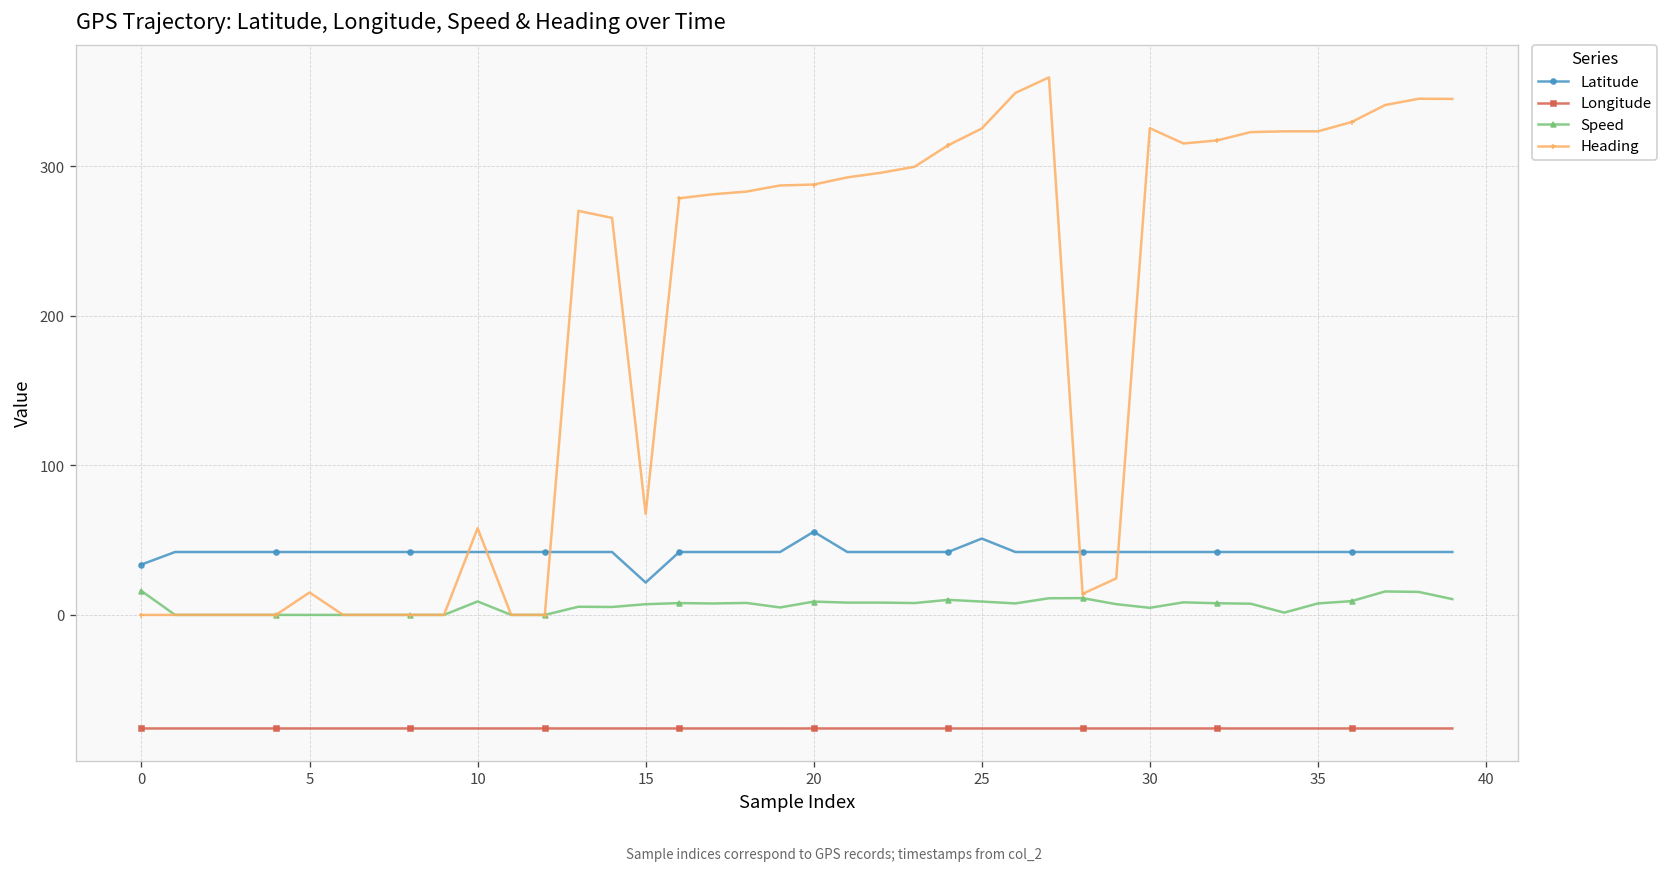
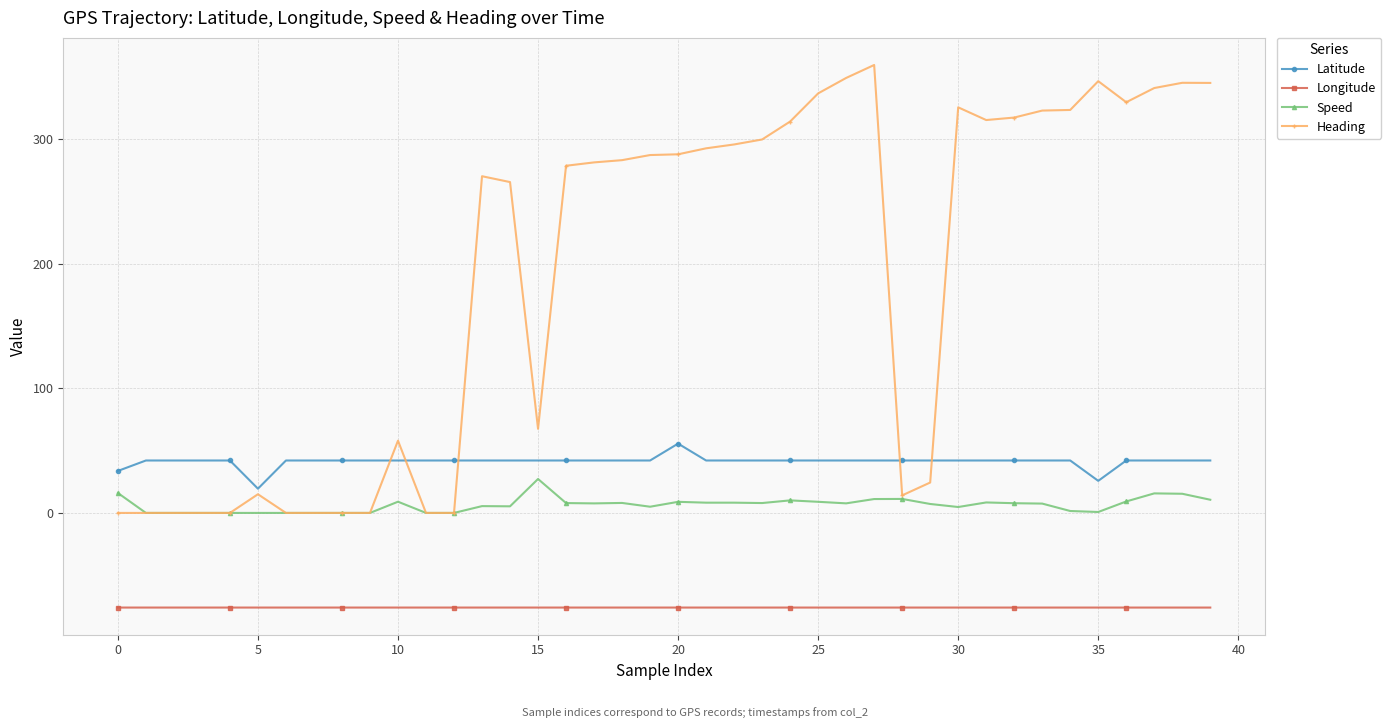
  {
    "Latitude": {
      "0": 34,
-     "5": 42,
+     "5": 19,
      "10": 42,
-     "15": 22,
+     "15": 42,
      "20": 56,
-     "25": 51,
+     "25": 42,
      "30": 42,
-     "35": 42
+     "35": 26
    },
    "Longitude": {
      "0": -76,
      "5": -76,
      "10": -76,
      "15": -76,
      "20": -76,
      "25": -76,
      "30": -76,
      "35": -76
    },
    "Speed": {
      "0": 16,
      "5": 0,
      "10": 9,
-     "15": 7,
+     "15": 27,
      "20": 9,
      "25": 9,
      "30": 5,
-     "35": 8
+     "35": 1
    },
    "Heading": {
      "0": 0,
      "5": 15,
      "10": 58,
      "15": 68,
      "20": 288,
-     "25": 325,
+     "25": 337,
      "30": 326,
-     "35": 324
+     "35": 347
    }
  }
